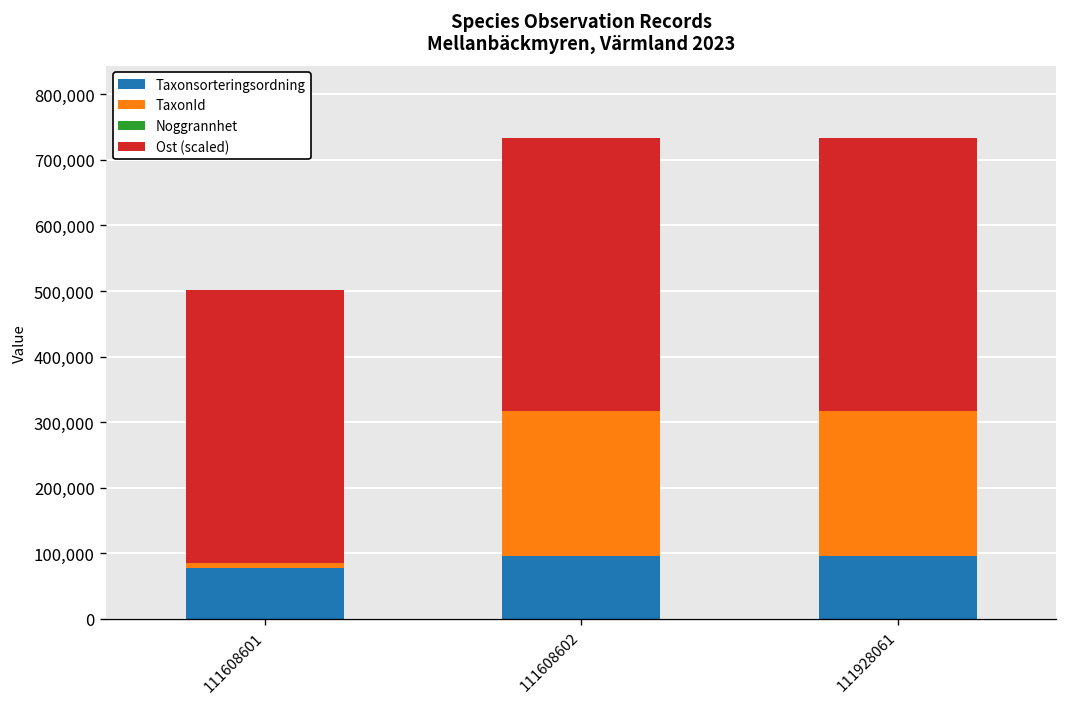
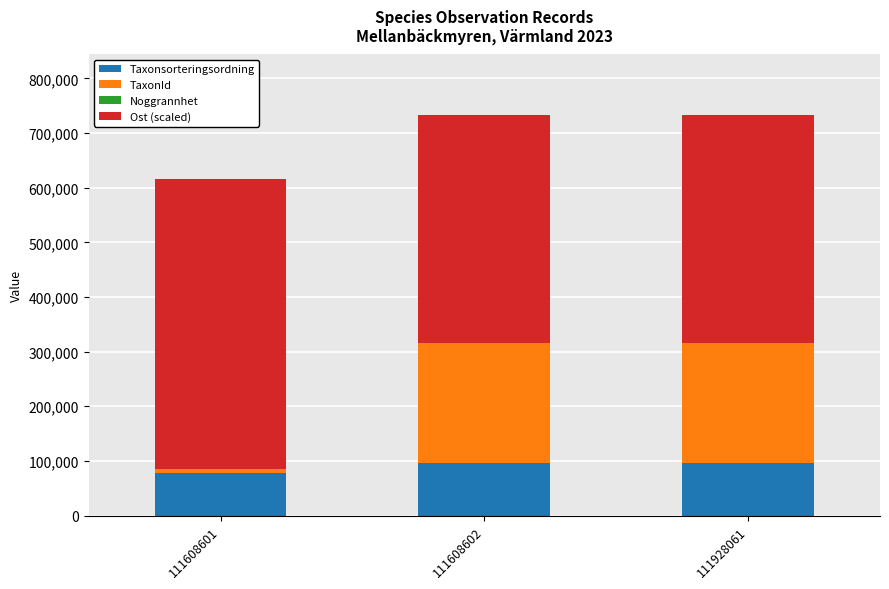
  {
    "Taxonsorteringsordning": {
      "111608601": "80,000",
      "111608602": "100,000",
      "111928061": "100,000"
    },
    "Noggrannhet": {
      "111608601": "10,000",
      "111608602": "220,000",
      "111928061": "220,000"
    },
    "Ost (scaled)": {
-     "111608601": "420,000",
+     "111608601": "530,000",
      "111608602": "420,000",
      "111928061": "420,000"
    }
  }
